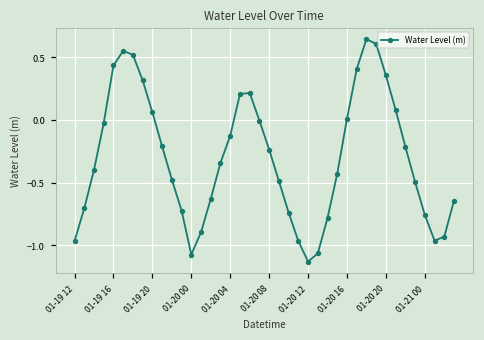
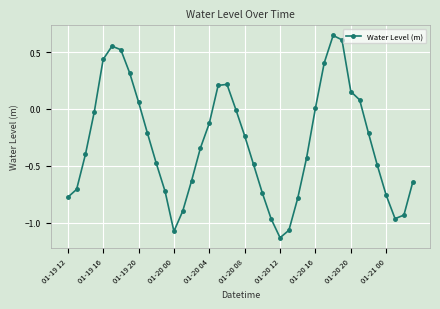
  {
-   "01-19 12": -0.97,
+   "01-19 12": -0.78,
    "01-19 16": 0.44,
    "01-19 20": 0.06,
    "01-20 00": -1.08,
    "01-20 04": -0.13,
    "01-20 08": -0.24,
    "01-20 12": -1.13,
    "01-20 16": 0.01,
-   "01-20 20": 0.36,
+   "01-20 20": 0.15,
    "01-21 00": -0.76
  }
